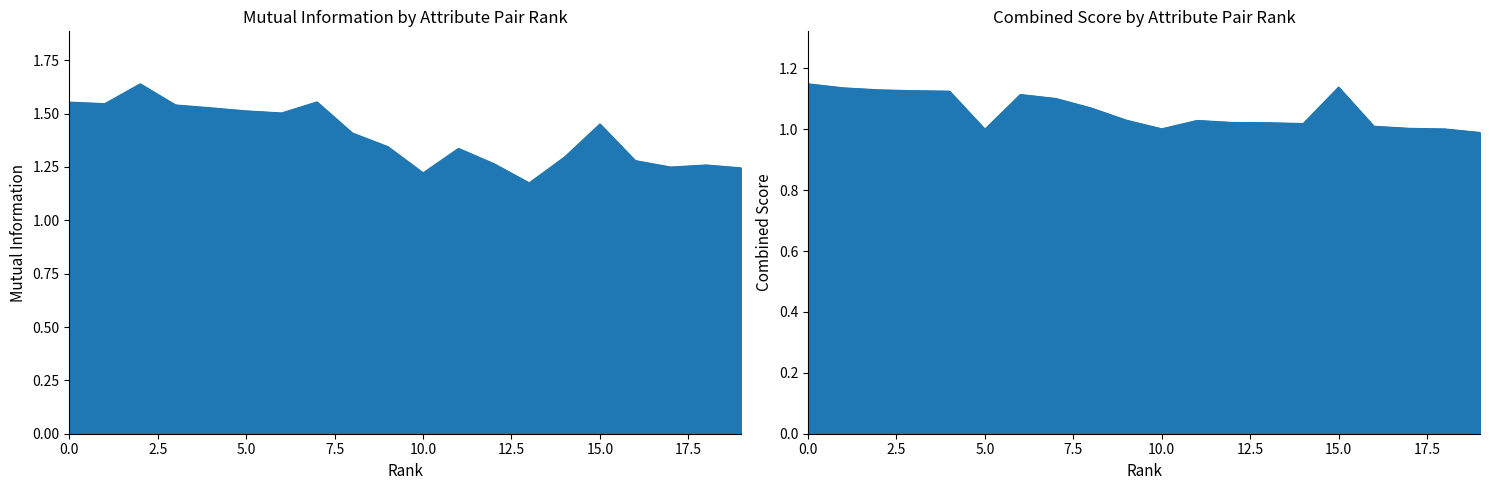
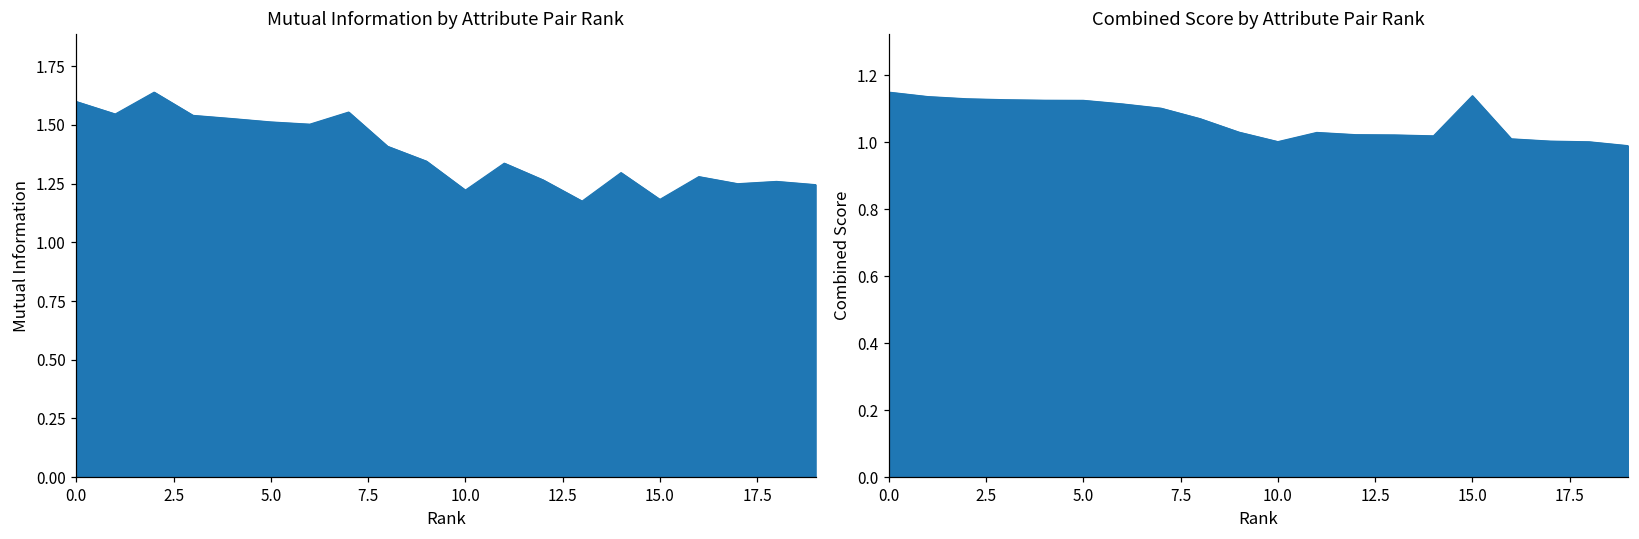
  {
    "Mutual Information by Attribute Pair Rank": {
-     "0.0": 1.55,
+     "0.0": 1.60,
      "5.0": 1.51,
      "10.0": 1.22,
-     "15.0": 1.45
+     "15.0": 1.18
    },
    "Combined Score by Attribute Pair Rank": {
      "0.0": 1.15,
-     "5.0": 1.00,
+     "5.0": 1.12,
      "10.0": 1.00,
      "15.0": 1.14
    }
  }
